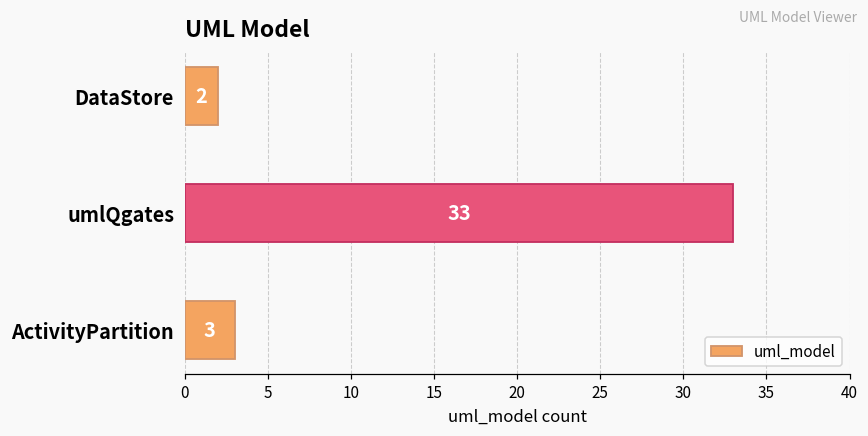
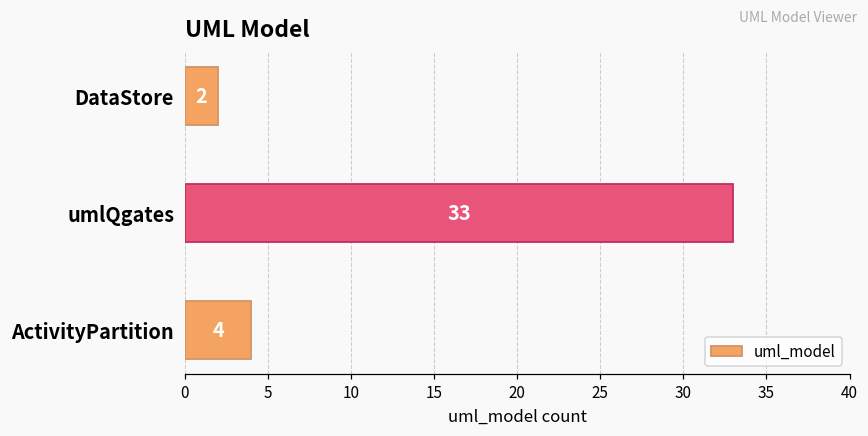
  {
    "DataStore": 2,
    "umlQgates": 33,
-   "ActivityPartition": 3
+   "ActivityPartition": 4
  }
